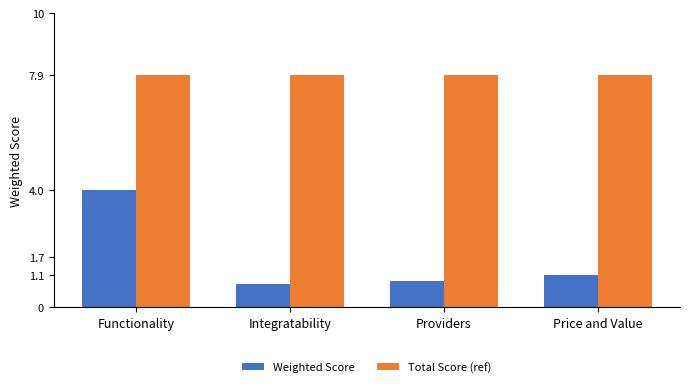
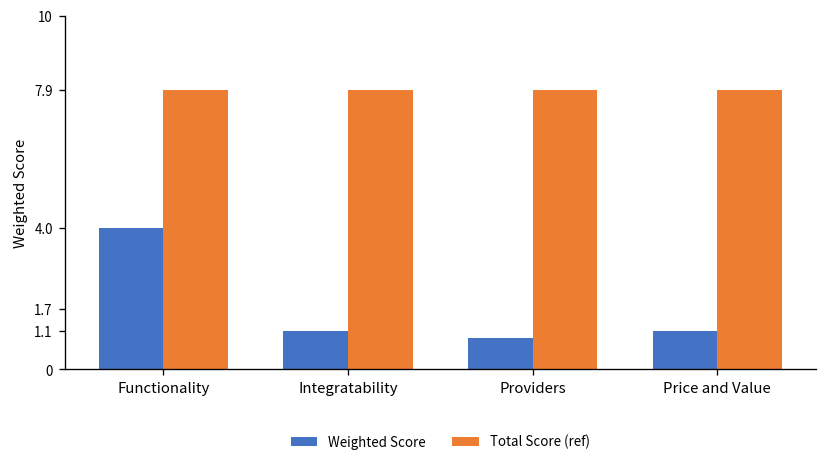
  {
    "Weighted Score": {
      "Functionality": 4.0,
-     "Integratability": 0.8,
+     "Integratability": 1.1,
      "Providers": 0.9,
      "Price and Value": 1.1
    },
    "Total Score (ref)": {
      "Functionality": 7.9,
      "Integratability": 7.9,
      "Providers": 7.9,
      "Price and Value": 7.9
    }
  }
